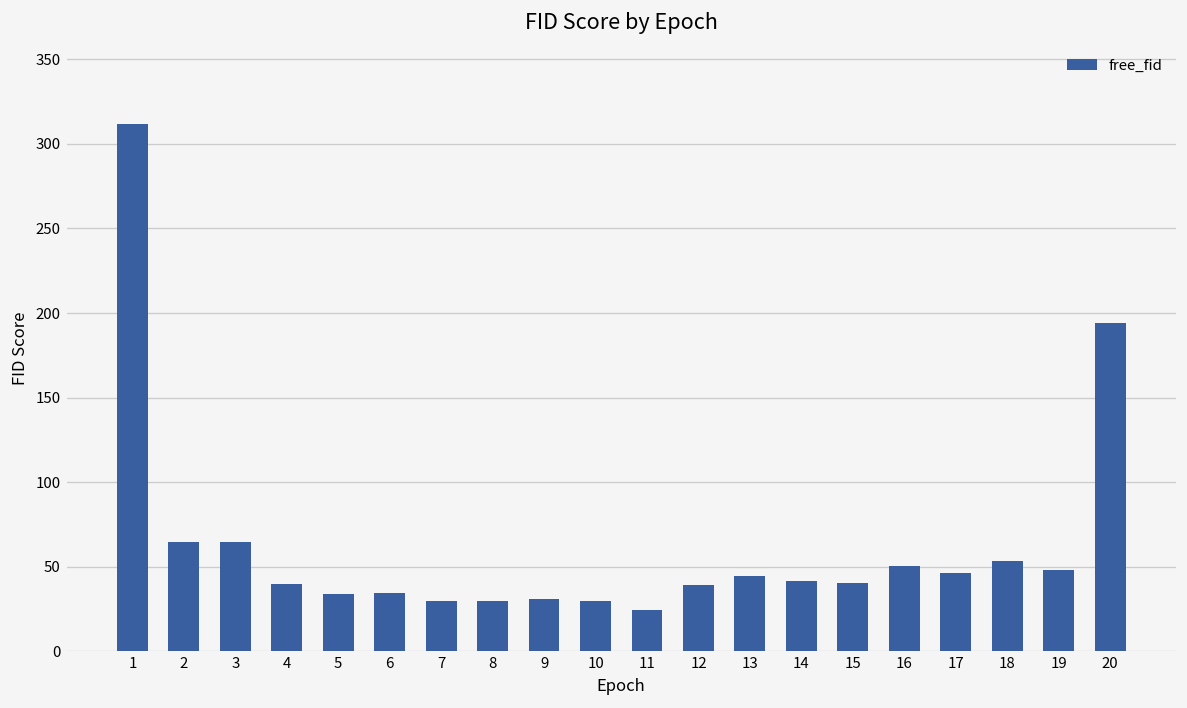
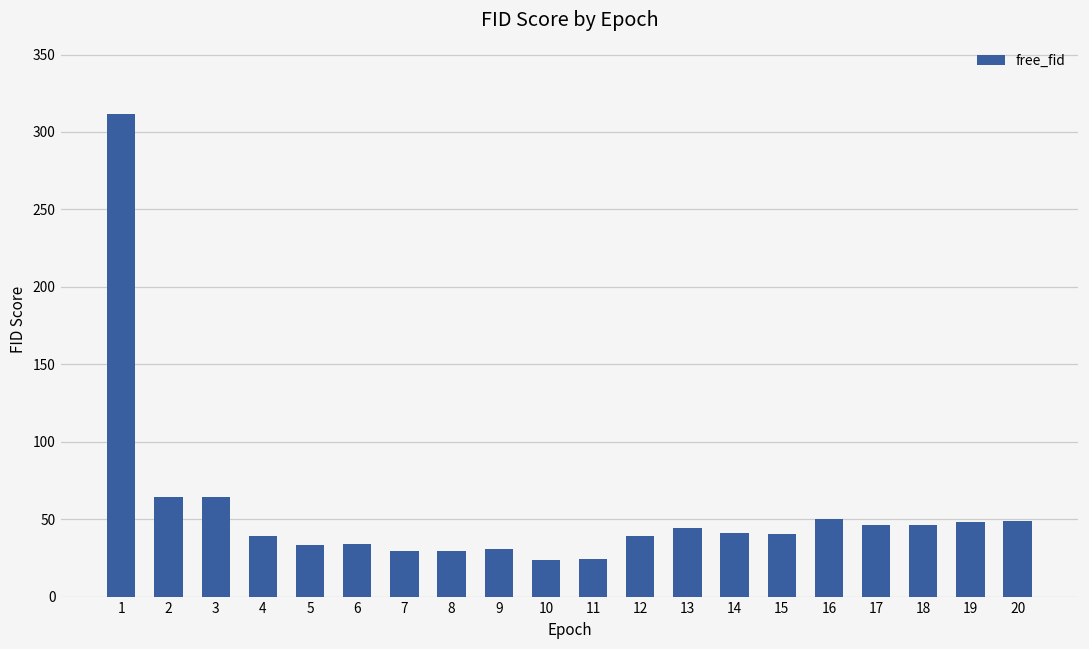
  {
    "1": 312,
    "2": 64,
    "3": 65,
    "4": 39,
    "5": 34,
    "6": 34,
    "7": 30,
    "8": 30,
    "9": 31,
-   "10": 30,
+   "10": 23,
    "11": 24,
    "12": 39,
    "13": 45,
    "14": 41,
    "15": 41,
    "16": 50,
    "17": 46,
-   "18": 53,
+   "18": 46,
    "19": 48,
-   "20": 194
+   "20": 49
  }
